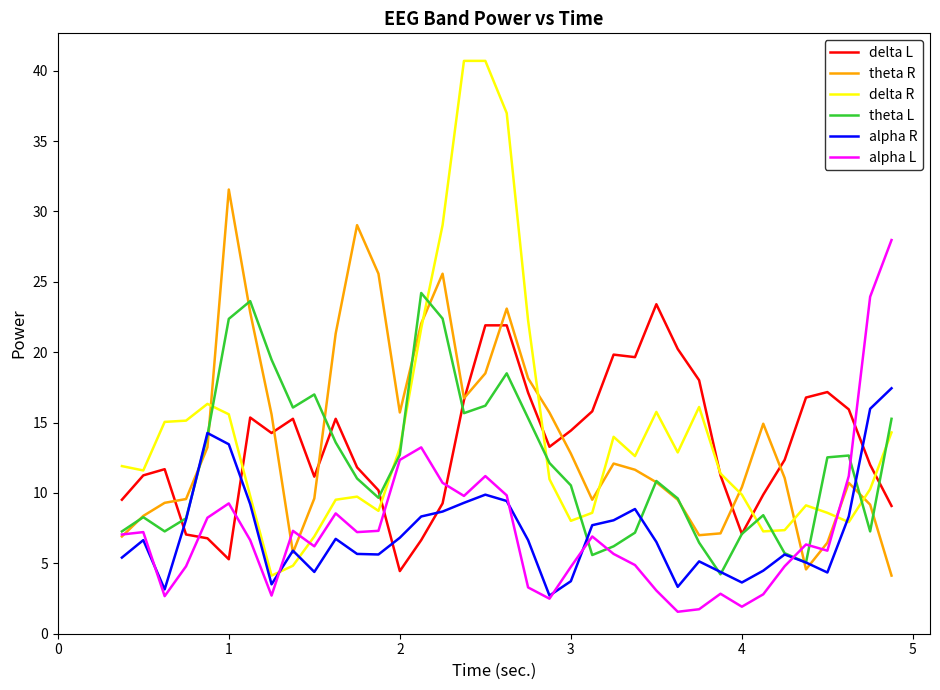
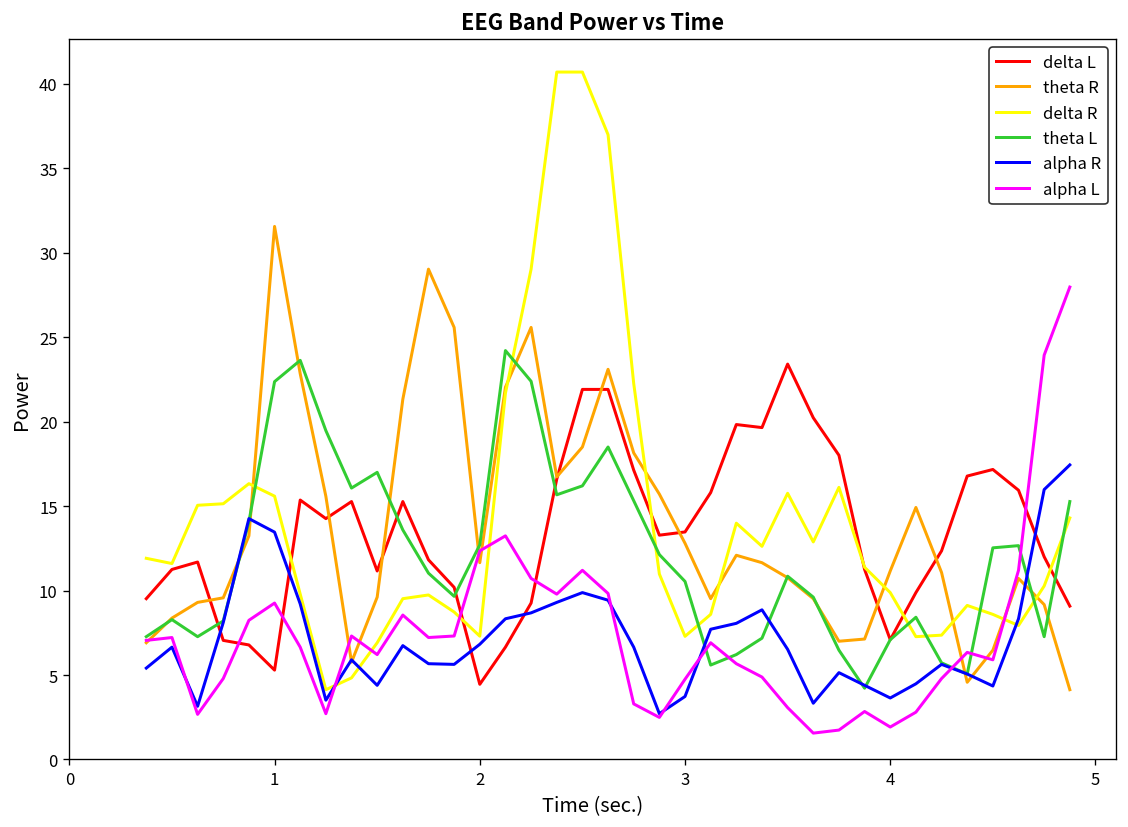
  {
    "delta L": {
      "1": 5.3,
      "2": 4.5,
-     "3": 14.4
+     "3": 13.5
    },
    "theta R": {
      "1": 31.6,
-     "2": 15.7,
+     "2": 11.7,
      "3": 12.8,
-     "4": 10.4
+     "4": 11.2
    },
    "delta R": {
      "1": 15.6,
-     "2": 13.2,
-     "3": 8.0,
+     "2": 7.3,
+     "3": 7.3,
      "4": 9.9
    },
    "theta L": {
      "1": 22.4,
      "2": 12.7,
      "3": 10.5
    },
    "alpha R": {
      "1": 13.5,
      "2": 6.8,
      "3": 3.7,
      "4": 3.6
    },
    "alpha L": {
      "1": 9.3,
      "2": 12.4,
      "3": 4.8,
      "4": 1.9
    }
  }
